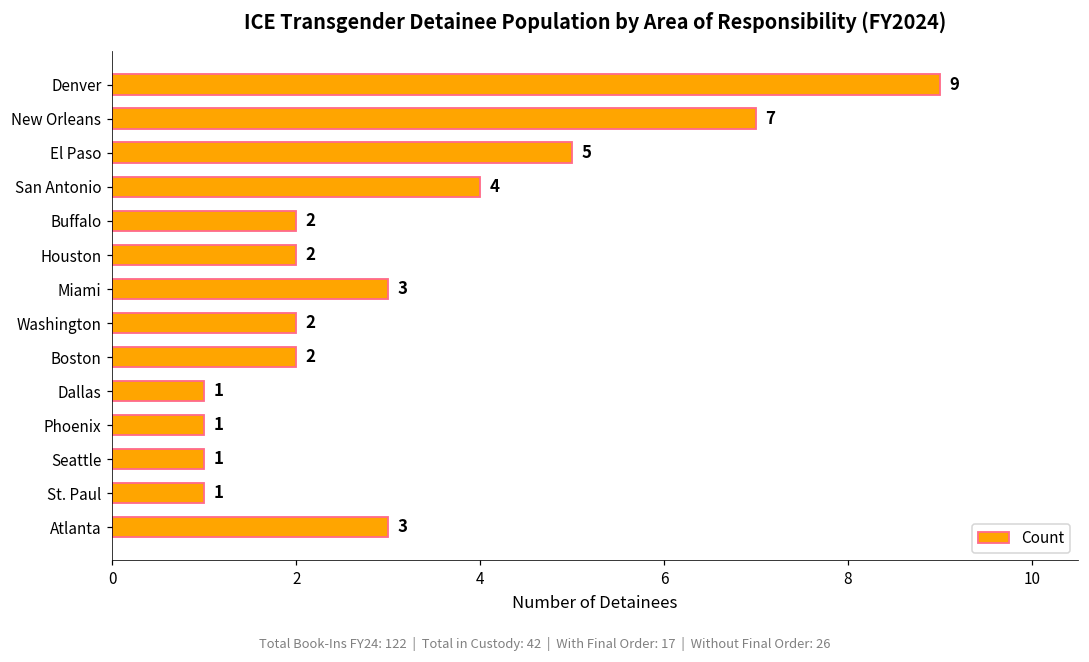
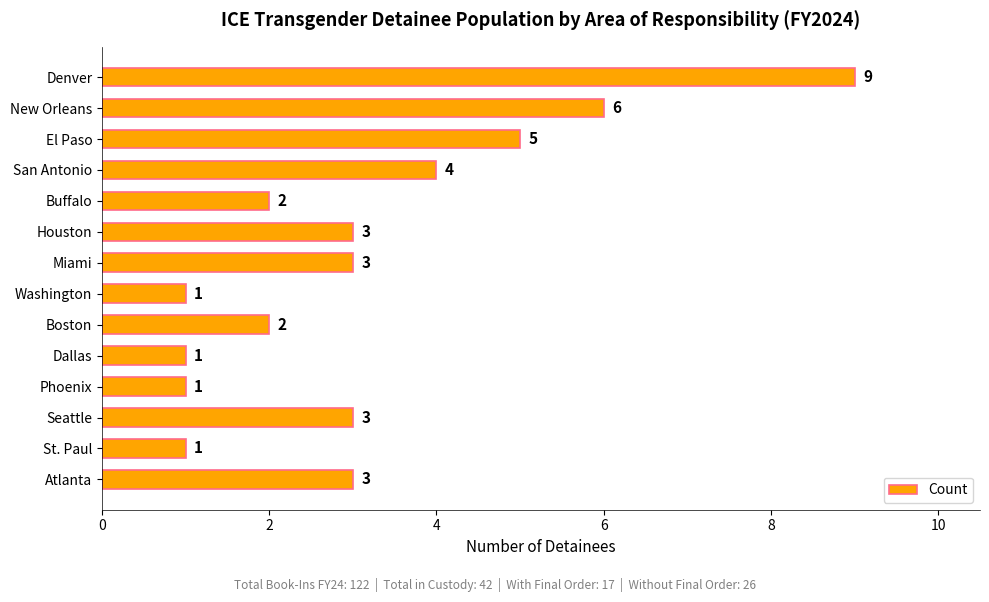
  {
    "Denver": 9,
-   "New Orleans": 7,
+   "New Orleans": 6,
    "El Paso": 5,
    "San Antonio": 4,
    "Buffalo": 2,
-   "Houston": 2,
+   "Houston": 3,
    "Miami": 3,
-   "Washington": 2,
+   "Washington": 1,
    "Boston": 2,
    "Dallas": 1,
    "Phoenix": 1,
-   "Seattle": 1,
+   "Seattle": 3,
    "St. Paul": 1,
    "Atlanta": 3
  }
